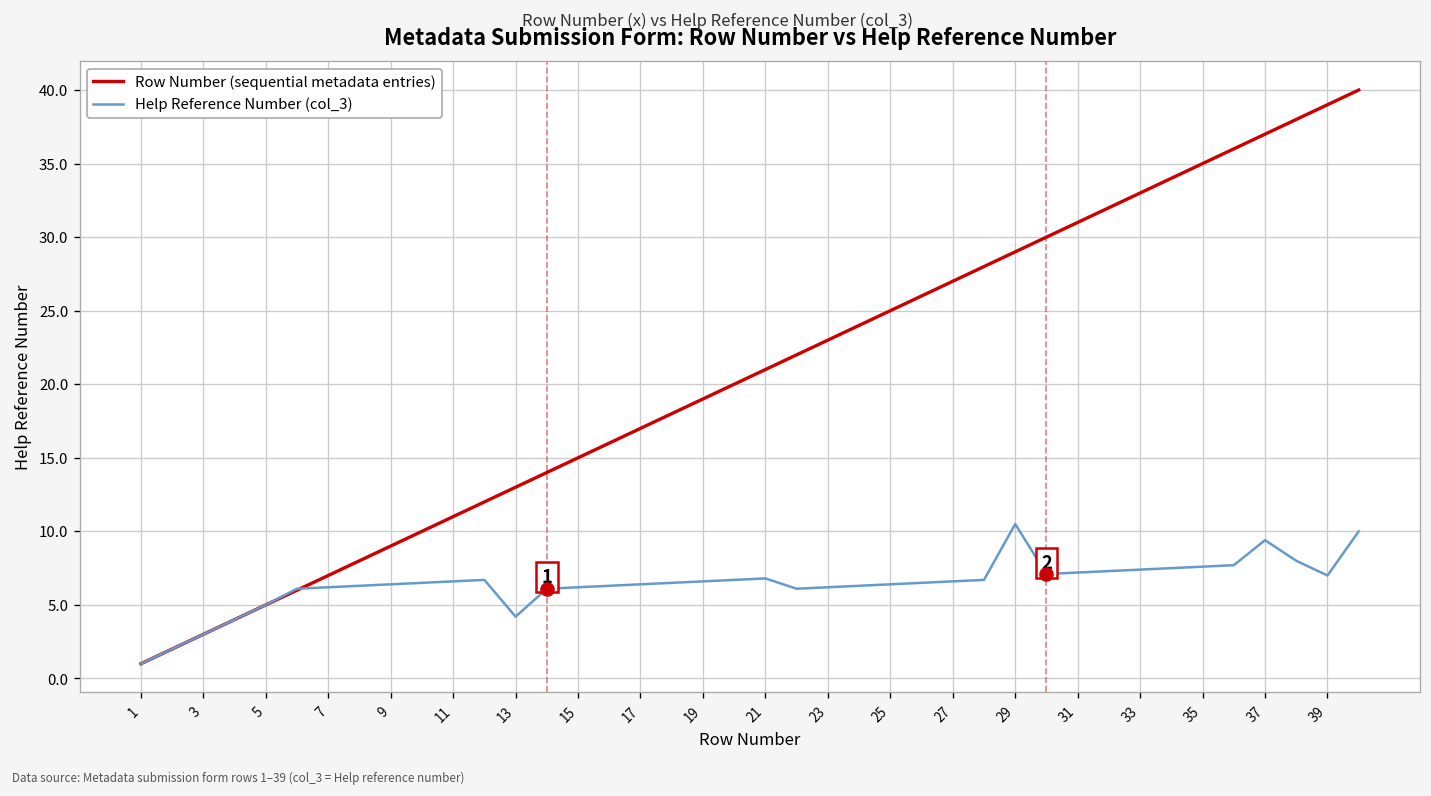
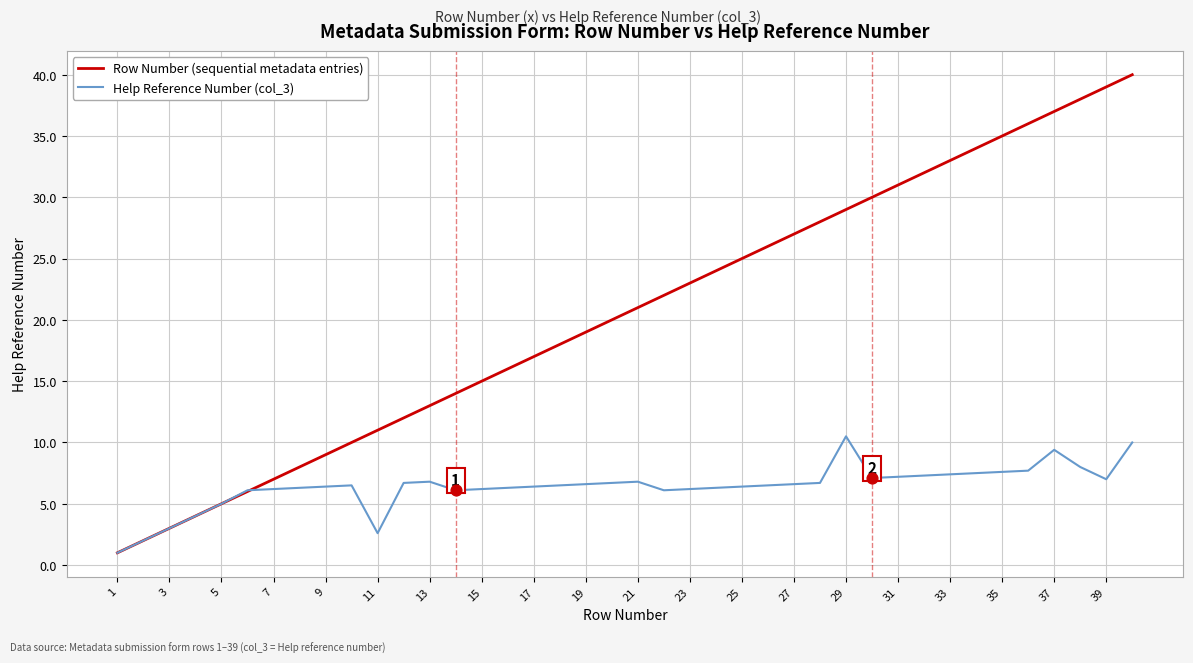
  {
    "Help Reference Number (col_3)": {
      "7": 6.2,
      "9": 6.4,
-     "11": 6.6,
-     "13": 4.2,
+     "11": 2.6,
+     "13": 6.8,
      "15": 6.2,
      "17": 6.4,
      "19": 6.6,
      "21": 6.8,
      "23": 6.2,
      "25": 6.4,
      "27": 6.6,
      "29": 10.5,
      "31": 7.2,
      "33": 7.4,
      "35": 7.6,
      "37": 9.4,
      "39": 7.0
    }
  }
